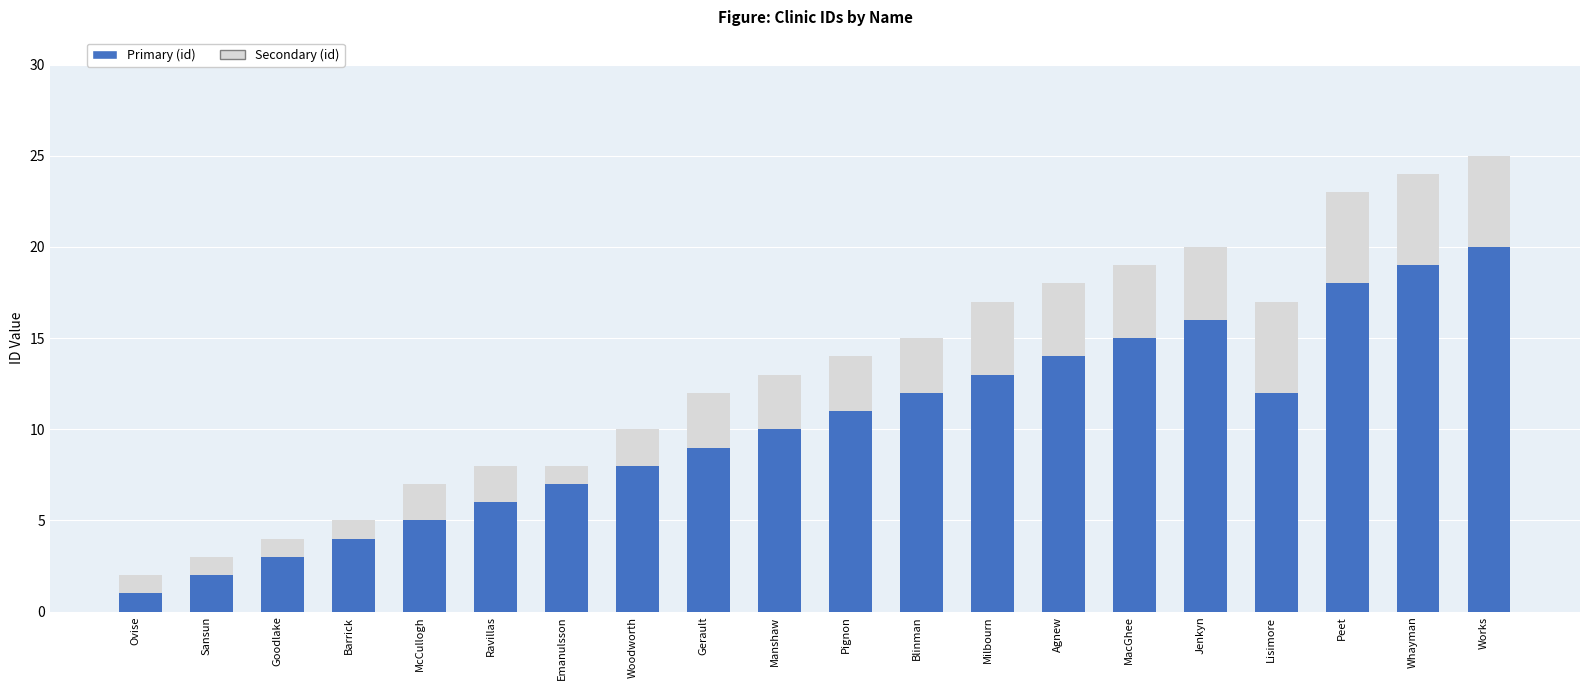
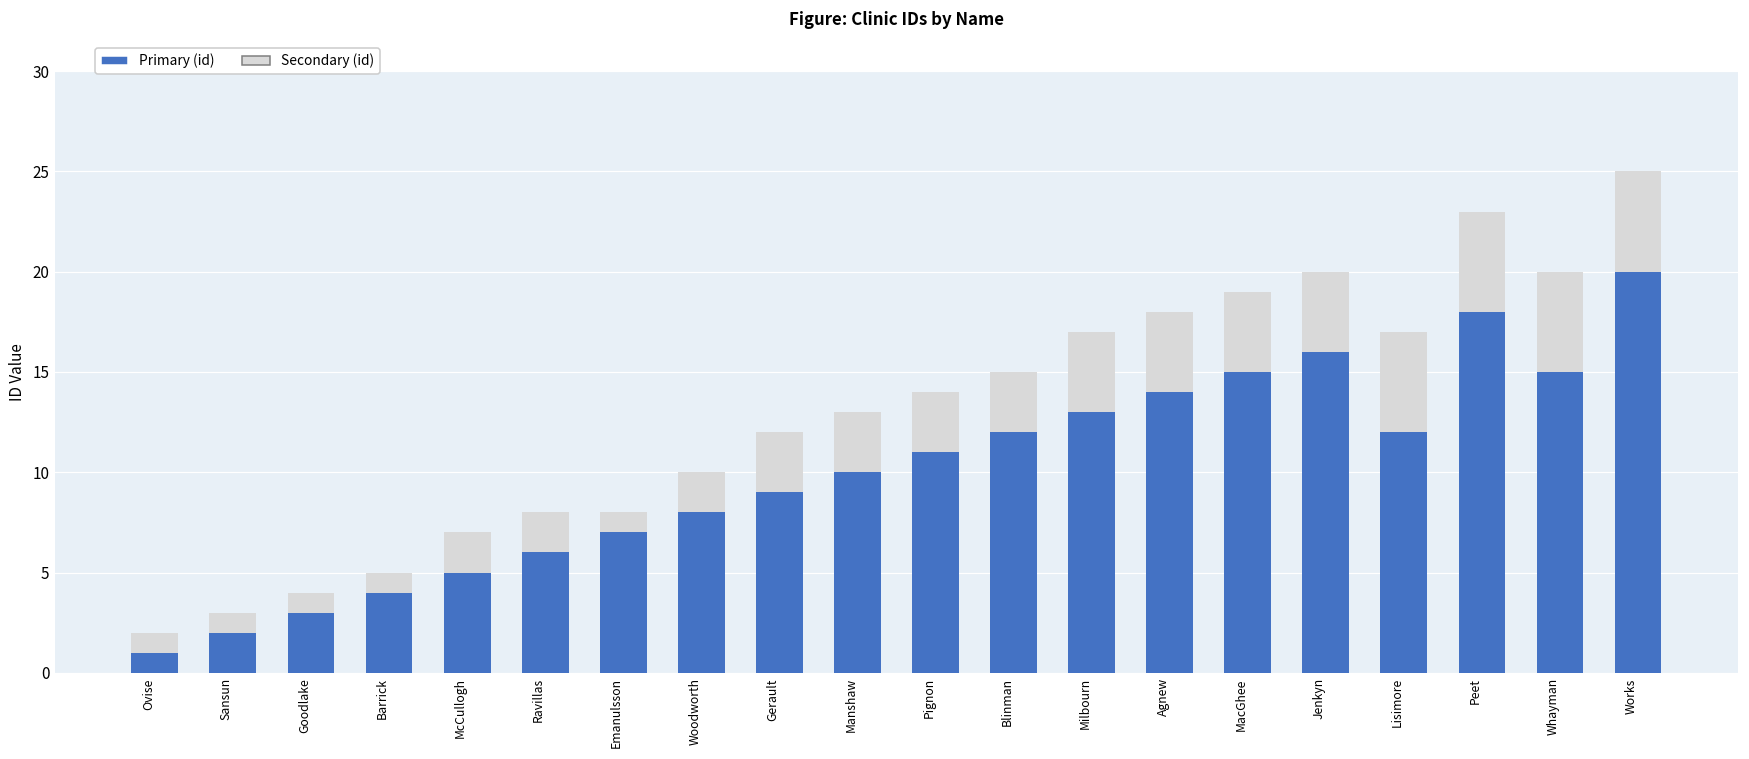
  {
    "Primary (id)": {
      "Ovise": 1,
      "Sansun": 2,
      "Goodlake": 3,
      "Barrick": 4,
      "McCullogh": 5,
      "Ravillas": 6,
      "Emanulsson": 7,
      "Woodworth": 8,
      "Gerault": 9,
      "Manshaw": 10,
      "Pignon": 11,
      "Blinman": 12,
      "Milbourn": 13,
      "Agnew": 14,
      "MacGhee": 15,
      "Jenkyn": 16,
      "Lisimore": 12,
      "Peet": 18,
-     "Whayman": 19,
+     "Whayman": 15,
      "Works": 20
    },
    "Secondary (id)": {
      "Ovise": 1,
      "Sansun": 1,
      "Goodlake": 1,
      "Barrick": 1,
      "McCullogh": 2,
      "Ravillas": 2,
      "Emanulsson": 1,
      "Woodworth": 2,
      "Gerault": 3,
      "Manshaw": 3,
      "Pignon": 3,
      "Blinman": 3,
      "Milbourn": 4,
      "Agnew": 4,
      "MacGhee": 4,
      "Jenkyn": 4,
      "Lisimore": 5,
      "Peet": 5,
      "Whayman": 5,
      "Works": 5
    }
  }
